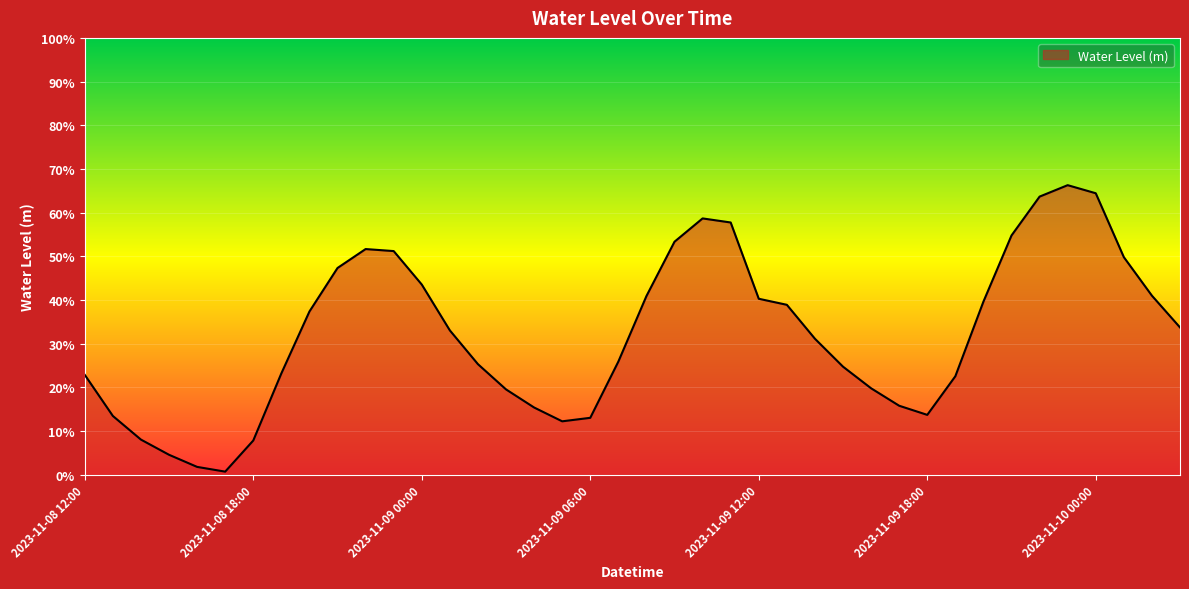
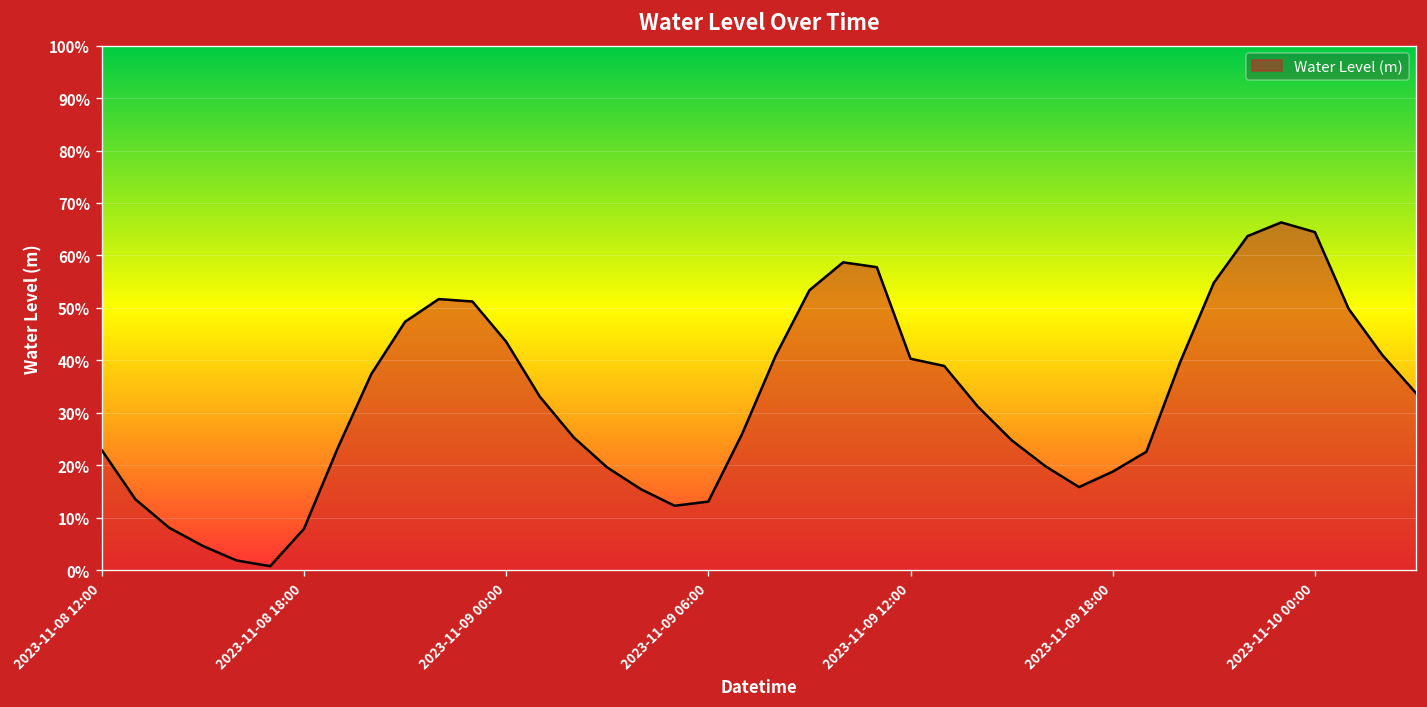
  {
    "2023-11-08 12:00": "23%",
    "2023-11-08 18:00": "8%",
    "2023-11-09 00:00": "44%",
    "2023-11-09 06:00": "13%",
    "2023-11-09 12:00": "40%",
-   "2023-11-09 18:00": "14%",
+   "2023-11-09 18:00": "19%",
    "2023-11-10 00:00": "64%"
  }
